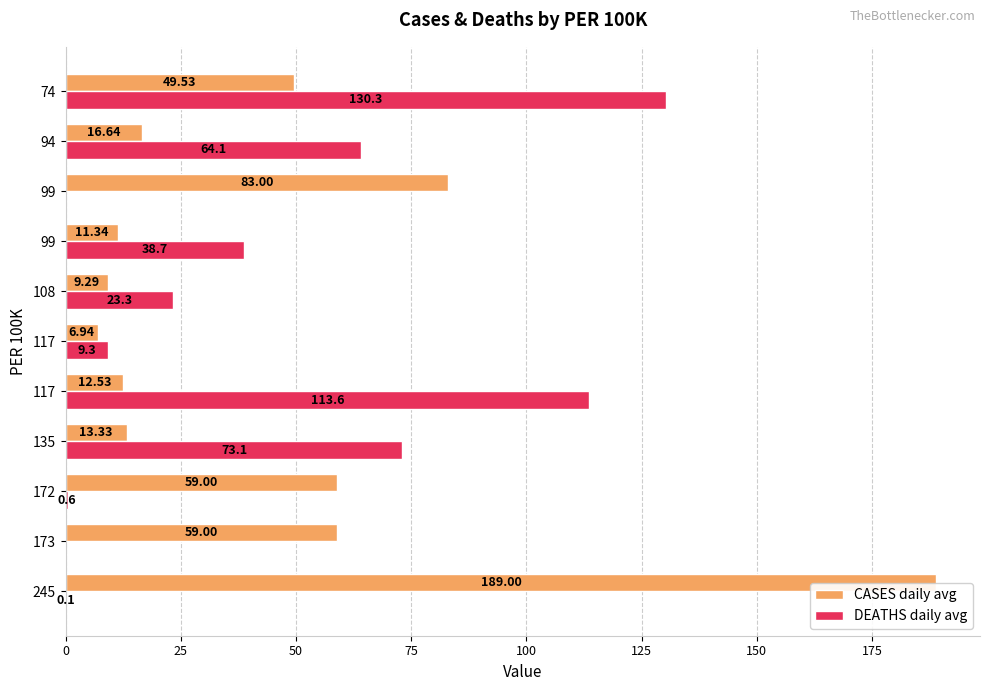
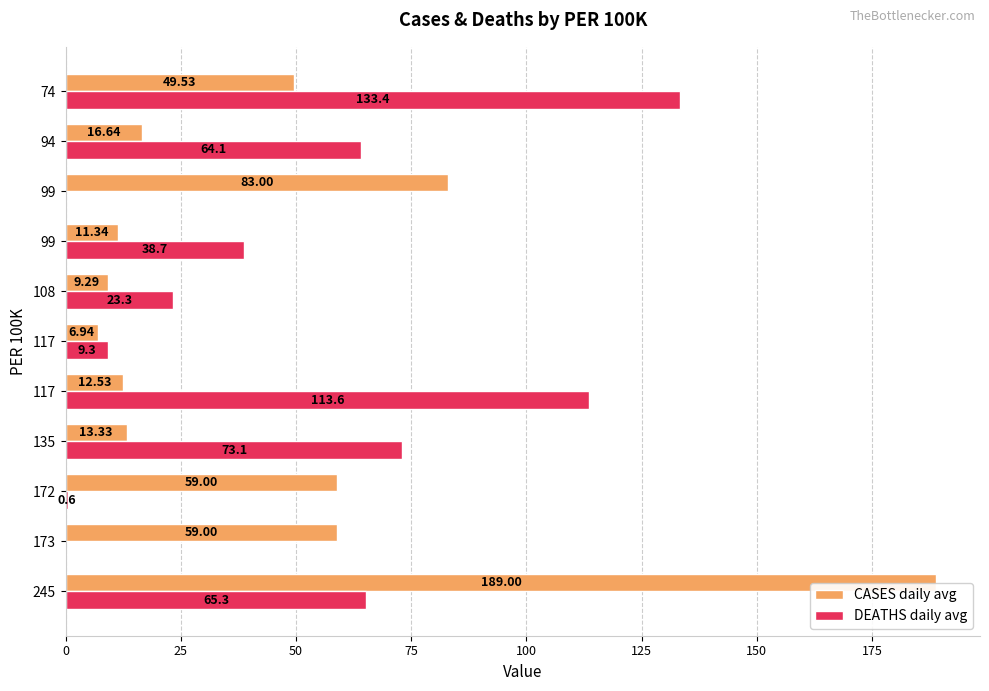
  {
    "CASES daily avg": {
      "74": 49.53,
      "94": 16.64,
      "108": 9.29,
      "135": 13.33,
      "172": 59.00,
      "173": 59.00,
      "245": 189.00
    },
    "DEATHS daily avg": {
-     "74": 130.3,
+     "74": 133.4,
      "94": 64.1,
      "108": 23.3,
      "135": 73.1,
      "172": 0.6,
-     "245": 0.1
+     "245": 65.3
    }
  }
